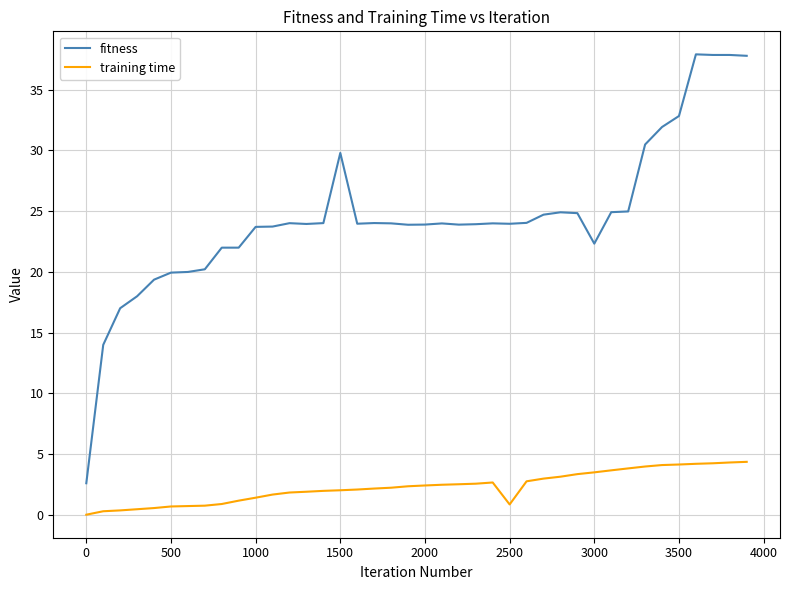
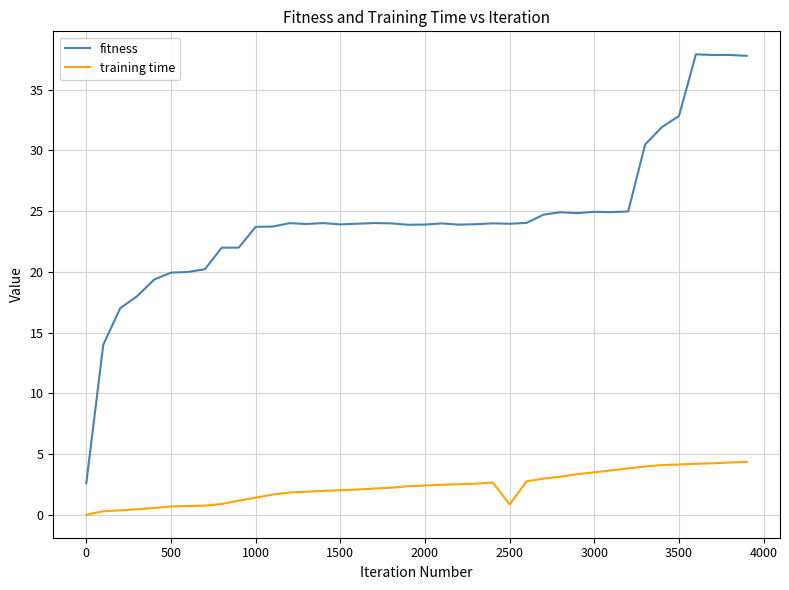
  {
    "fitness": {
      "0": 2.6,
      "500": 19.9,
      "1000": 23.7,
-     "1500": 29.8,
+     "1500": 23.9,
      "2000": 23.9,
      "2500": 24.0,
-     "3000": 22.3,
+     "3000": 25.0,
      "3500": 32.8
    },
    "training time": {
      "0": 0.0,
      "500": 0.7,
      "1000": 1.4,
      "1500": 2.0,
      "2000": 2.4,
      "2500": 0.9,
      "3000": 3.5,
      "3500": 4.2
    }
  }
